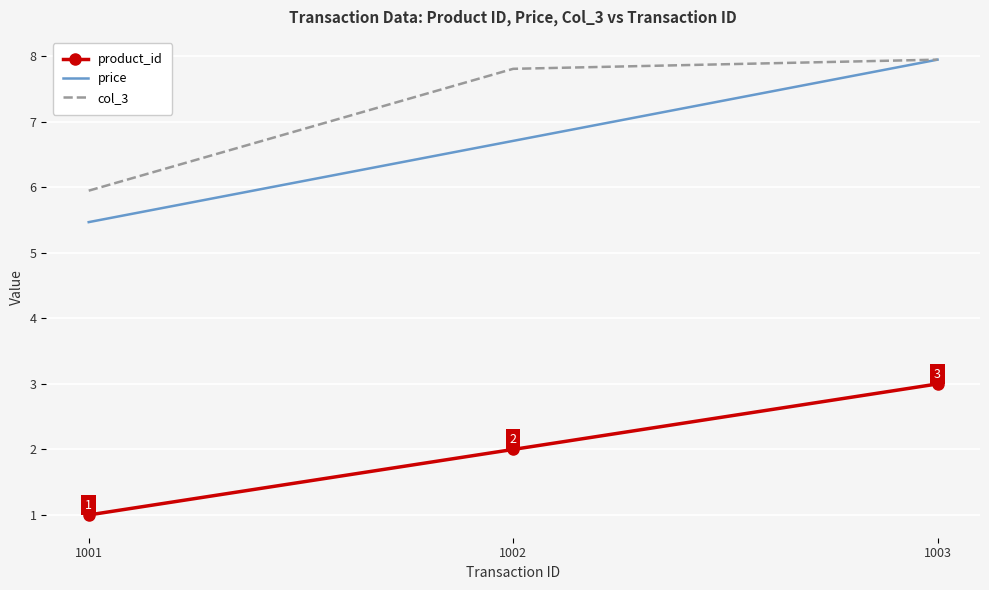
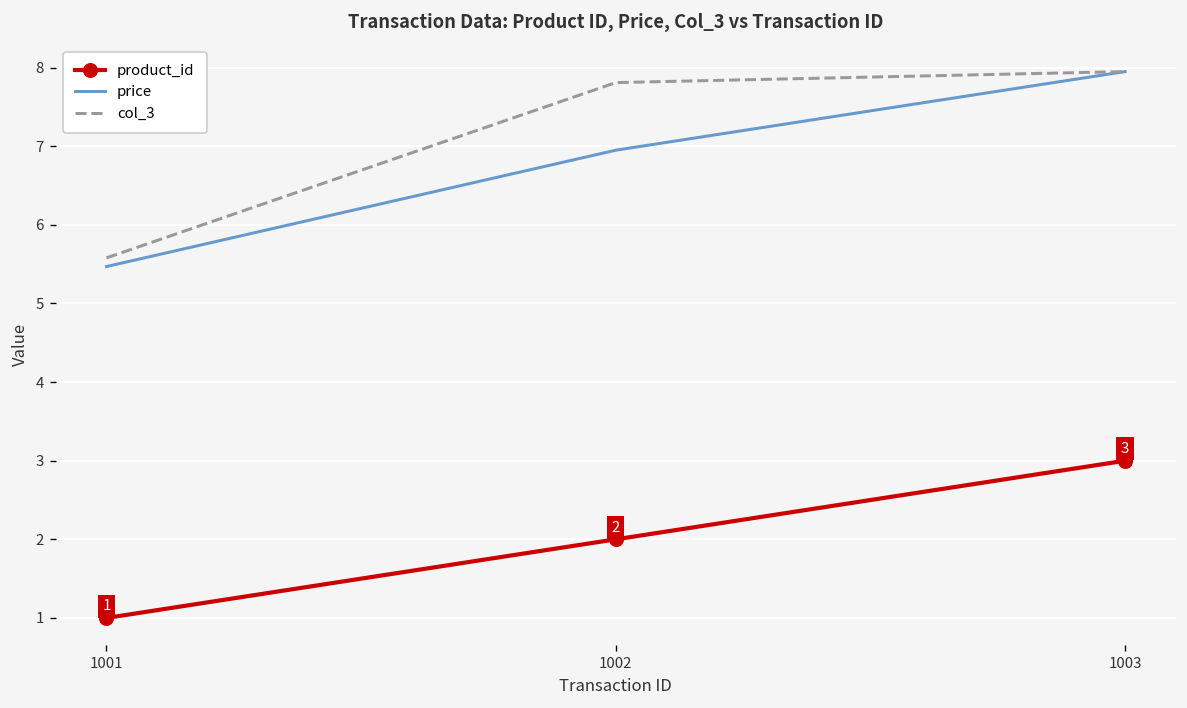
  {
    "price": {
      "1001": 5.5,
-     "1002": 6.7
+     "1002": 7.0
    },
    "col_3": {
-     "1001": 6.0,
+     "1001": 5.6,
      "1002": 7.8
    }
  }
